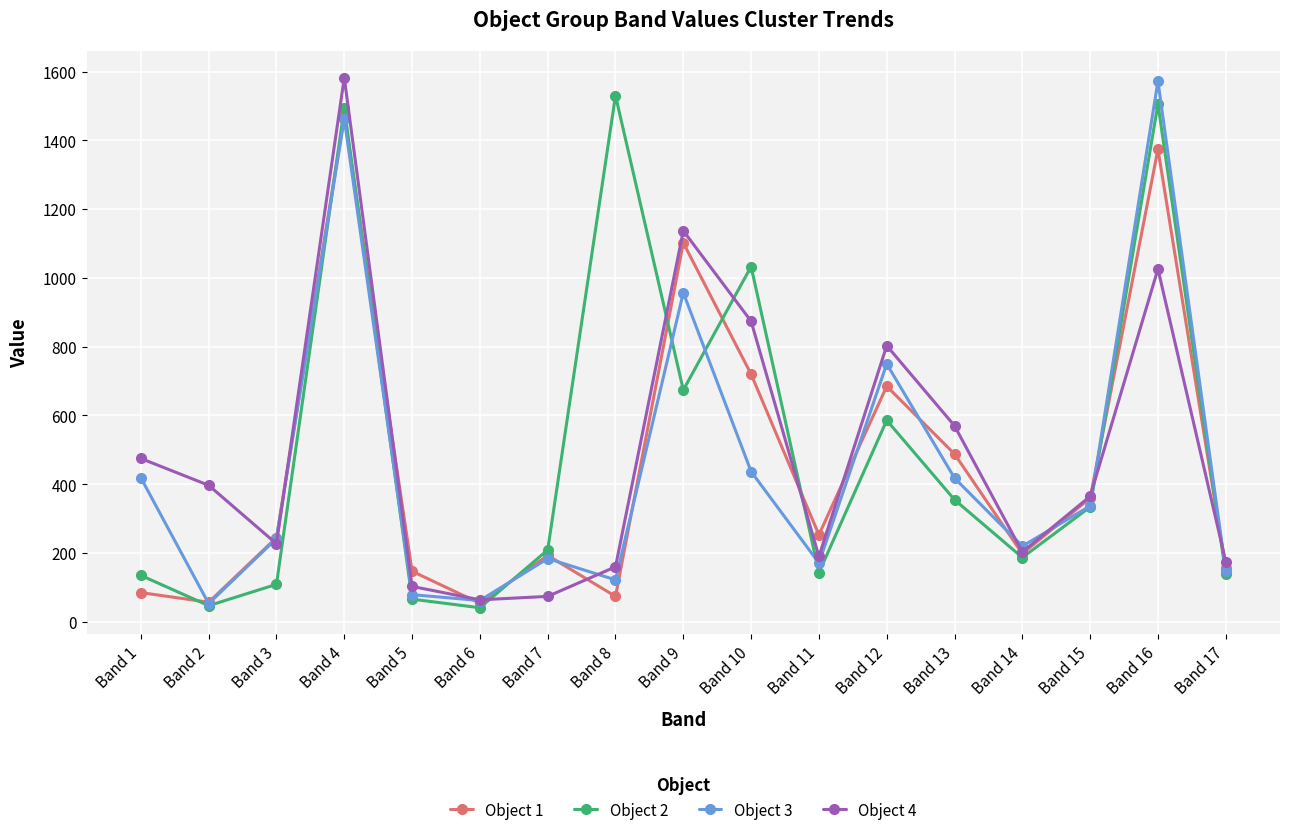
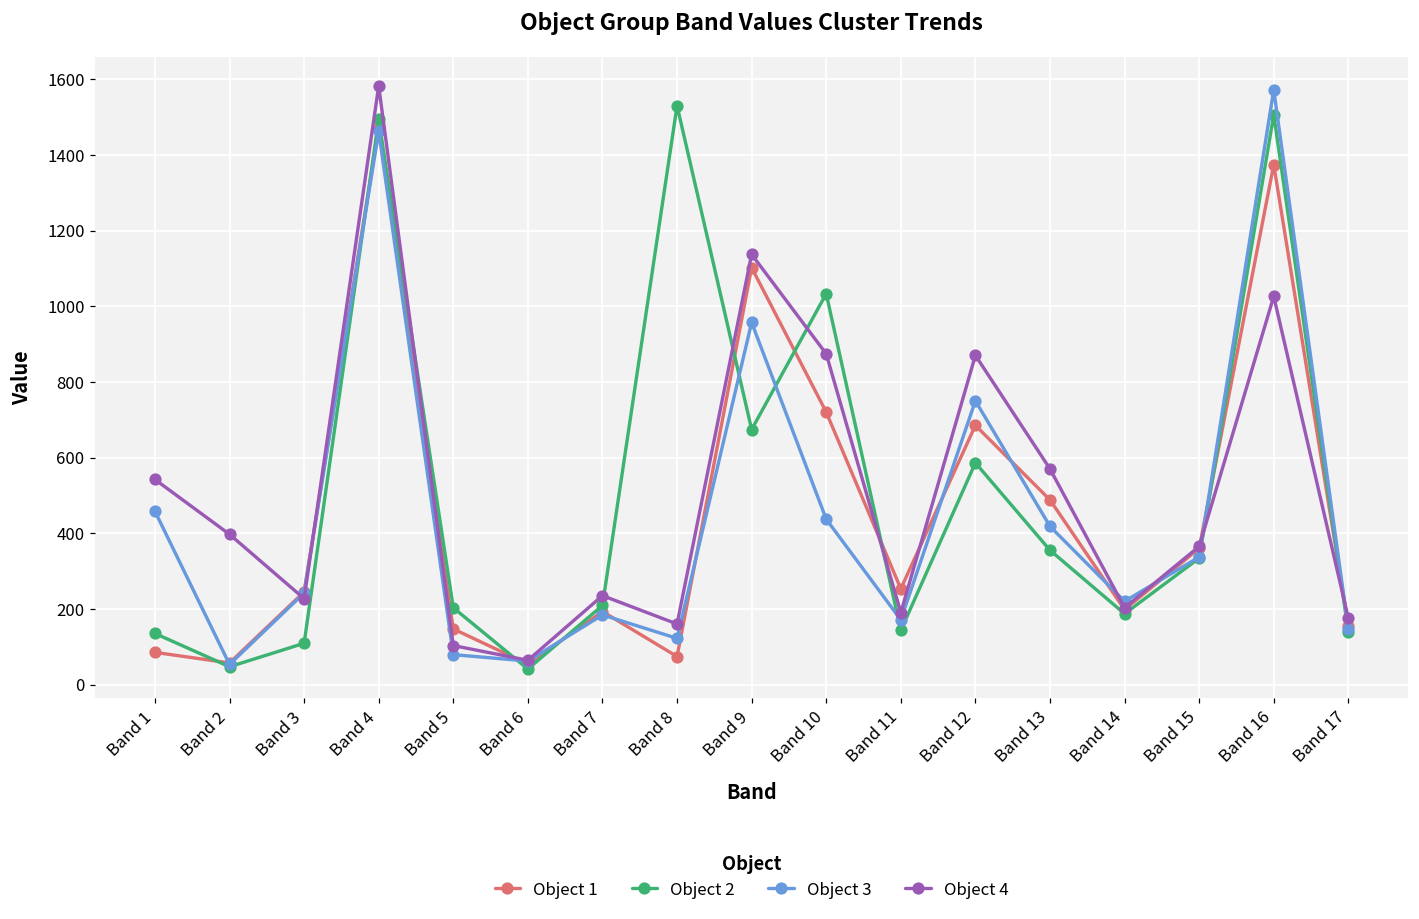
  {
    "Object 1": {
      "Band 1": 90,
      "Band 4": 1470,
      "Band 5": 150,
      "Band 6": 50,
      "Band 7": 190,
      "Band 8": 70,
      "Band 9": 1100,
      "Band 10": 720,
      "Band 11": 250,
      "Band 12": 690,
      "Band 13": 490,
      "Band 16": 1370,
      "Band 17": 160
    },
    "Object 2": {
      "Band 1": 140,
      "Band 3": 110,
      "Band 4": 1490,
-     "Band 5": 70,
+     "Band 5": 200,
      "Band 6": 40,
      "Band 7": 210,
      "Band 8": 1530,
      "Band 9": 670,
      "Band 10": 1030,
      "Band 11": 140,
      "Band 12": 590,
      "Band 13": 360,
      "Band 14": 190,
      "Band 16": 1510,
      "Band 17": 140
    },
    "Object 3": {
-     "Band 1": 420,
+     "Band 1": 460,
      "Band 4": 1460,
      "Band 5": 80,
      "Band 7": 180,
      "Band 8": 120,
      "Band 9": 960,
      "Band 10": 440,
      "Band 11": 170,
      "Band 12": 750,
      "Band 13": 420,
      "Band 14": 220,
      "Band 16": 1570,
      "Band 17": 150
    },
    "Object 4": {
-     "Band 1": 480,
+     "Band 1": 540,
      "Band 2": 400,
      "Band 3": 230,
      "Band 4": 1580,
      "Band 5": 100,
-     "Band 7": 70,
+     "Band 7": 240,
      "Band 8": 160,
      "Band 9": 1140,
      "Band 10": 870,
      "Band 11": 190,
-     "Band 12": 800,
+     "Band 12": 870,
      "Band 13": 570,
      "Band 16": 1030,
      "Band 17": 180
    }
  }
